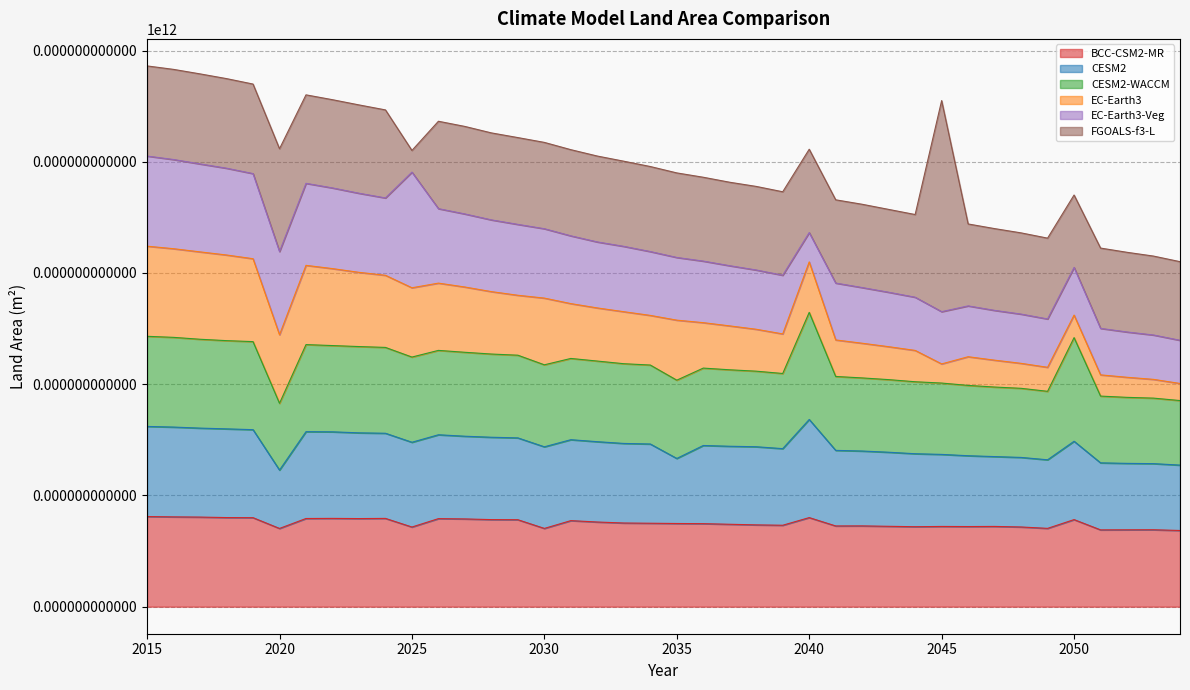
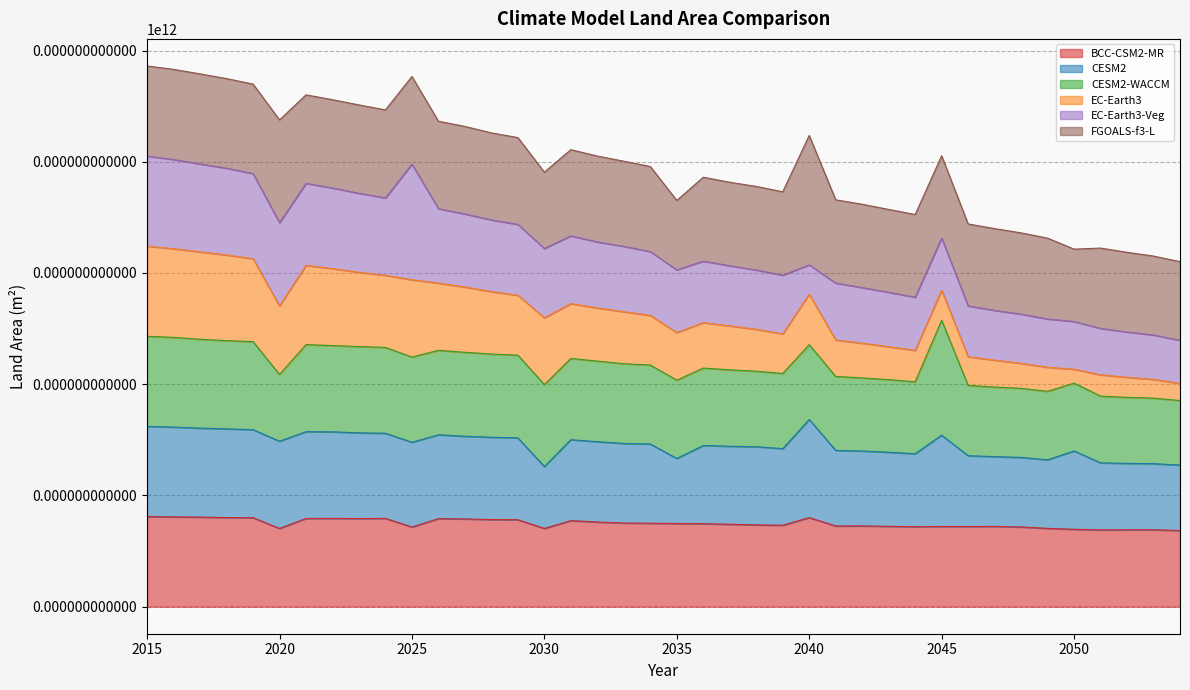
  {
    "BCC-CSM2-MR": {
      "2015": 0.81,
      "2020": 0.70,
      "2025": 0.72,
      "2030": 0.70,
      "2035": 0.75,
      "2040": 0.80,
      "2045": 0.72,
-     "2050": 0.78
+     "2050": 0.70
    },
    "CESM2": {
      "2015": 0.81,
-     "2020": 0.52,
+     "2020": 0.78,
      "2025": 0.76,
-     "2030": 0.73,
+     "2030": 0.56,
      "2035": 0.58,
      "2040": 0.88,
-     "2045": 0.65,
+     "2045": 0.82,
      "2050": 0.70
    },
    "CESM2-WACCM": {
      "2015": 0.81,
      "2020": 0.60,
      "2025": 0.77,
      "2030": 0.74,
      "2035": 0.70,
-     "2040": 0.96,
-     "2045": 0.64,
-     "2050": 0.93
+     "2040": 0.67,
+     "2045": 1.03,
+     "2050": 0.61
    },
    "EC-Earth3": {
      "2015": 0.81,
      "2020": 0.62,
-     "2025": 0.62,
+     "2025": 0.69,
      "2030": 0.60,
-     "2035": 0.54,
+     "2035": 0.43,
      "2040": 0.45,
-     "2045": 0.17,
-     "2050": 0.20
+     "2045": 0.27,
+     "2050": 0.13
    },
    "EC-Earth3-Veg": {
      "2015": 0.81,
      "2020": 0.75,
      "2025": 1.04,
      "2030": 0.62,
      "2035": 0.56,
      "2040": 0.26,
      "2045": 0.47,
      "2050": 0.43
    },
    "FGOALS-f3-L": {
      "2015": 0.81,
      "2020": 0.92,
-     "2025": 0.19,
-     "2030": 0.78,
-     "2035": 0.76,
-     "2040": 0.75,
-     "2045": 1.90,
+     "2025": 0.79,
+     "2030": 0.69,
+     "2035": 0.62,
+     "2040": 1.16,
+     "2045": 0.74,
      "2050": 0.65
    }
  }
